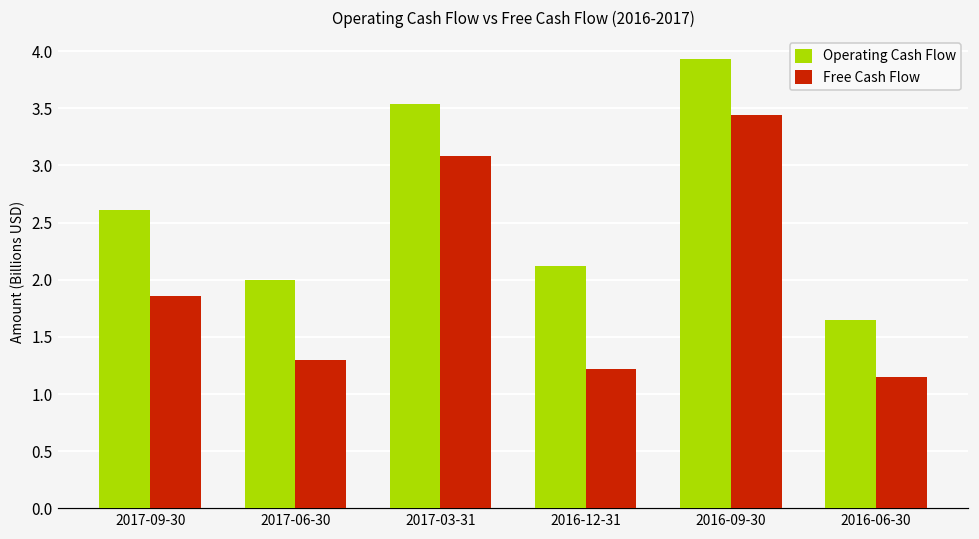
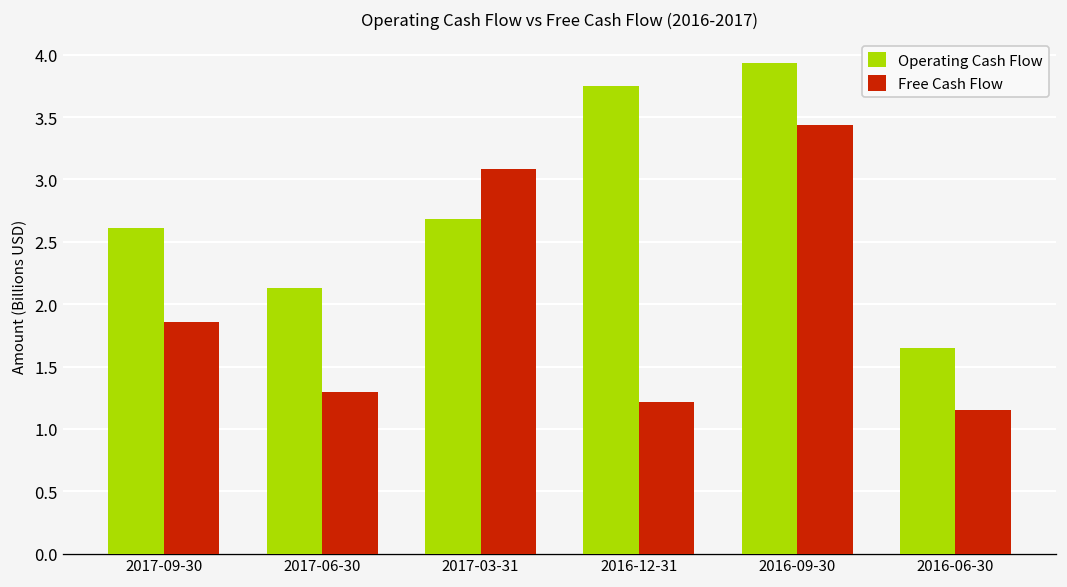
  {
    "Operating Cash Flow": {
      "2017-09-30": 2.61,
-     "2017-06-30": 2.00,
-     "2017-03-31": 3.53,
-     "2016-12-31": 2.12,
+     "2017-06-30": 2.13,
+     "2017-03-31": 2.68,
+     "2016-12-31": 3.75,
      "2016-09-30": 3.93,
      "2016-06-30": 1.65
    },
    "Free Cash Flow": {
      "2017-09-30": 1.86,
      "2017-06-30": 1.30,
      "2017-03-31": 3.08,
      "2016-12-31": 1.22,
      "2016-09-30": 3.44,
      "2016-06-30": 1.15
    }
  }
